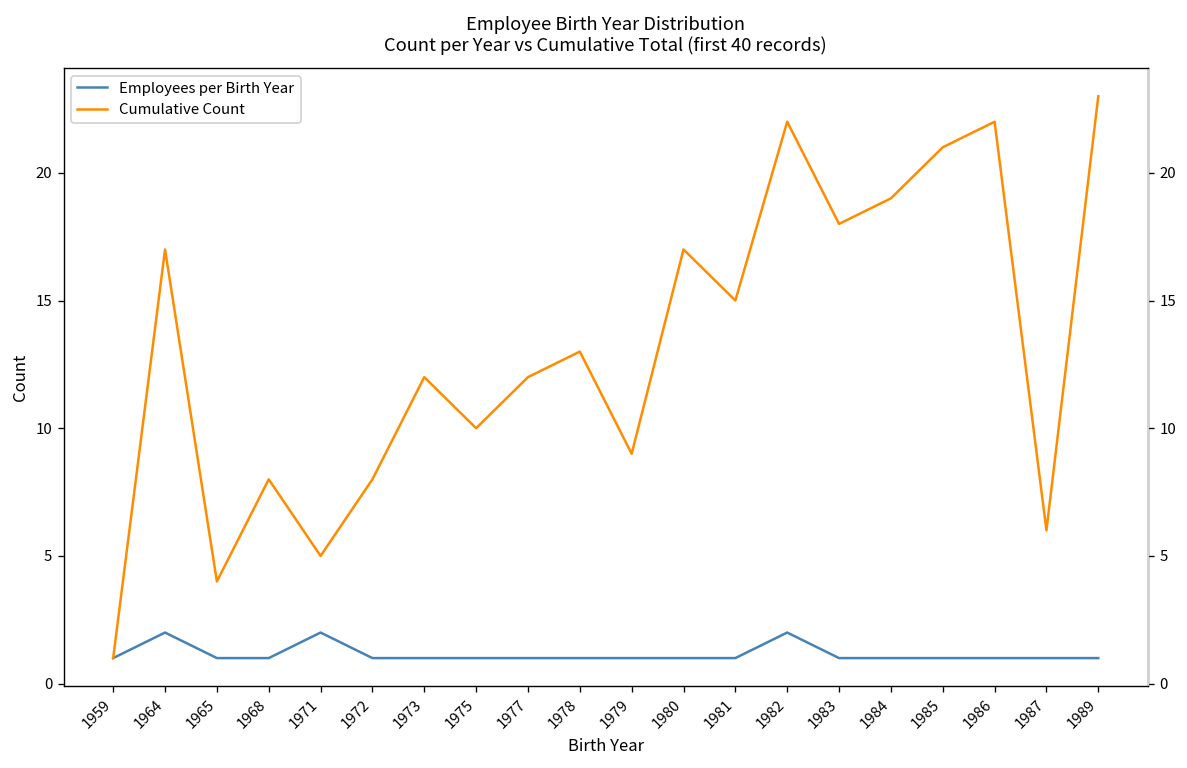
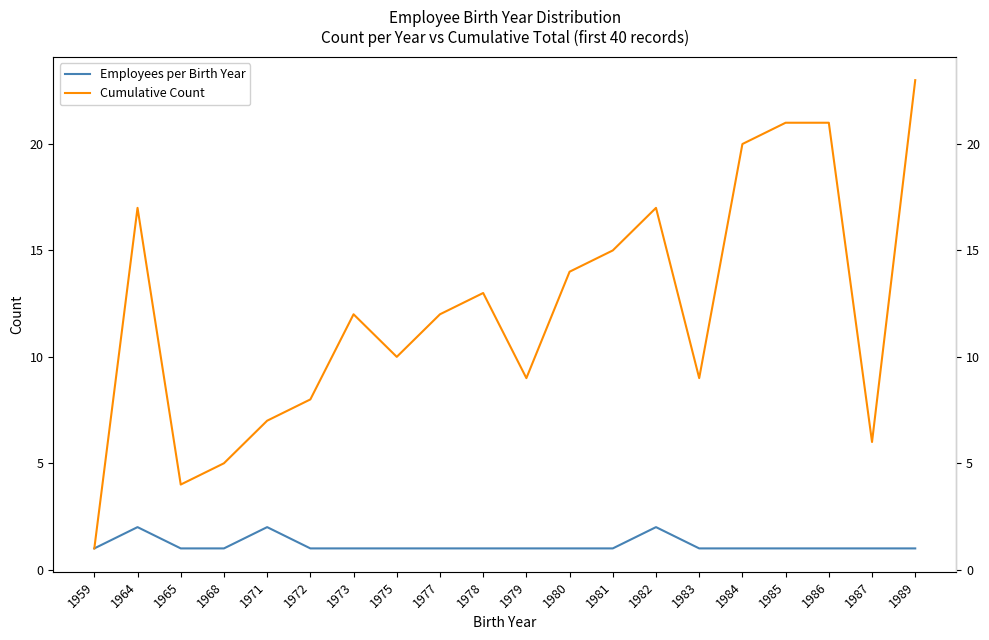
  {
    "Employees per Birth Year": {
      "1964": 2,
      "1965": 1,
      "1968": 1,
      "1971": 2,
      "1972": 1,
      "1973": 1,
      "1975": 1,
      "1977": 1,
      "1978": 1,
      "1979": 1,
      "1980": 1,
      "1981": 1,
      "1982": 2,
      "1983": 1,
      "1984": 1,
      "1985": 1,
      "1986": 1,
      "1987": 1,
      "1989": 1
    },
    "Cumulative Count": {
      "1964": 17,
      "1965": 4,
-     "1968": 8,
-     "1971": 5,
+     "1968": 5,
+     "1971": 7,
      "1972": 8,
      "1973": 12,
      "1975": 10,
      "1977": 12,
      "1978": 13,
      "1979": 9,
-     "1980": 17,
+     "1980": 14,
      "1981": 15,
-     "1982": 22,
-     "1983": 18,
-     "1984": 19,
+     "1982": 17,
+     "1983": 9,
+     "1984": 20,
      "1985": 21,
-     "1986": 22,
+     "1986": 21,
      "1987": 6,
      "1989": 23
    }
  }
